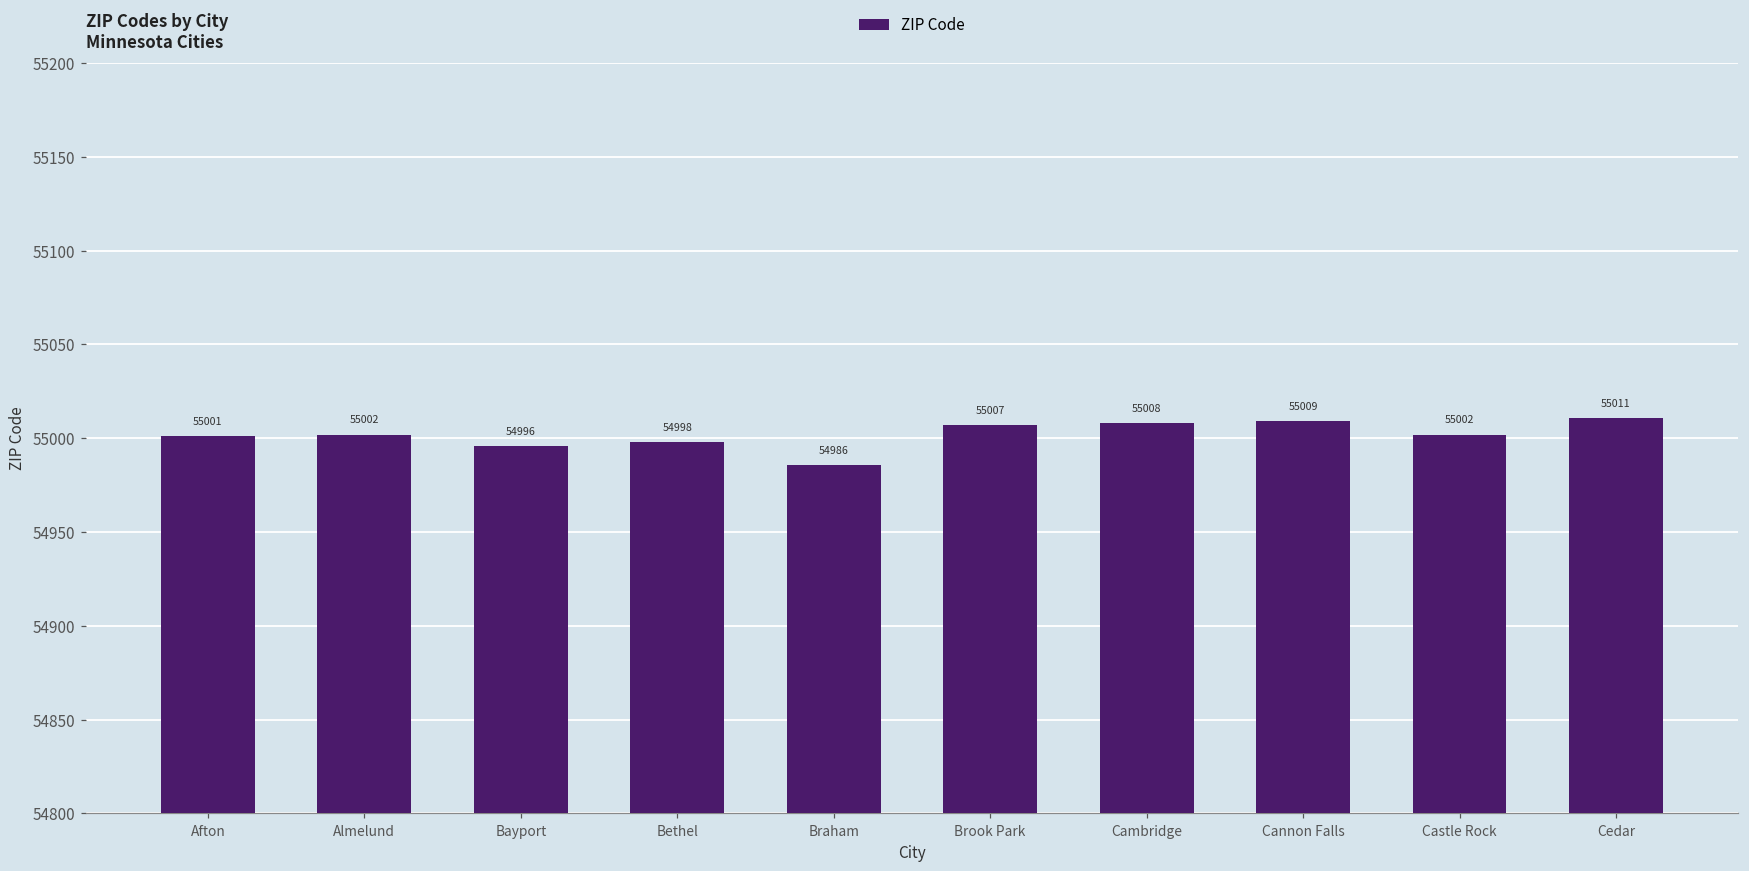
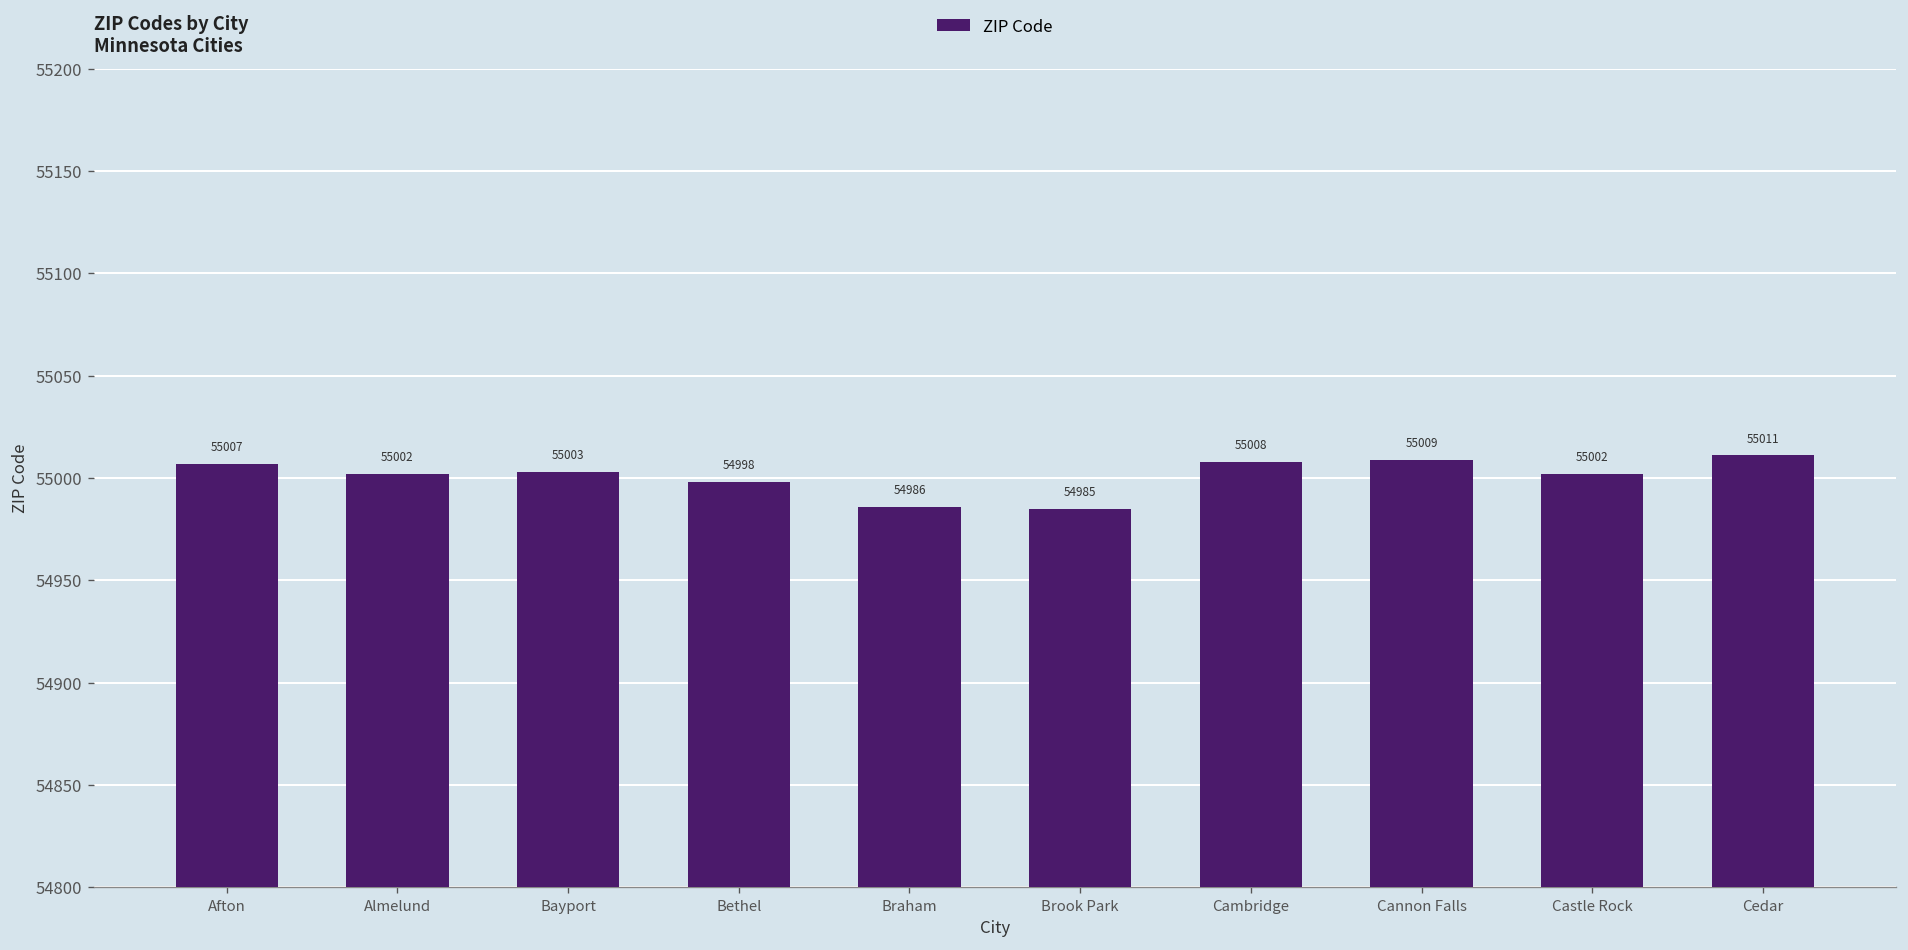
  {
-   "Afton": 55001,
+   "Afton": 55007,
    "Almelund": 55002,
-   "Bayport": 54996,
+   "Bayport": 55003,
    "Bethel": 54998,
    "Braham": 54986,
-   "Brook Park": 55007,
+   "Brook Park": 54985,
    "Cambridge": 55008,
    "Cannon Falls": 55009,
    "Castle Rock": 55002,
    "Cedar": 55011
  }
